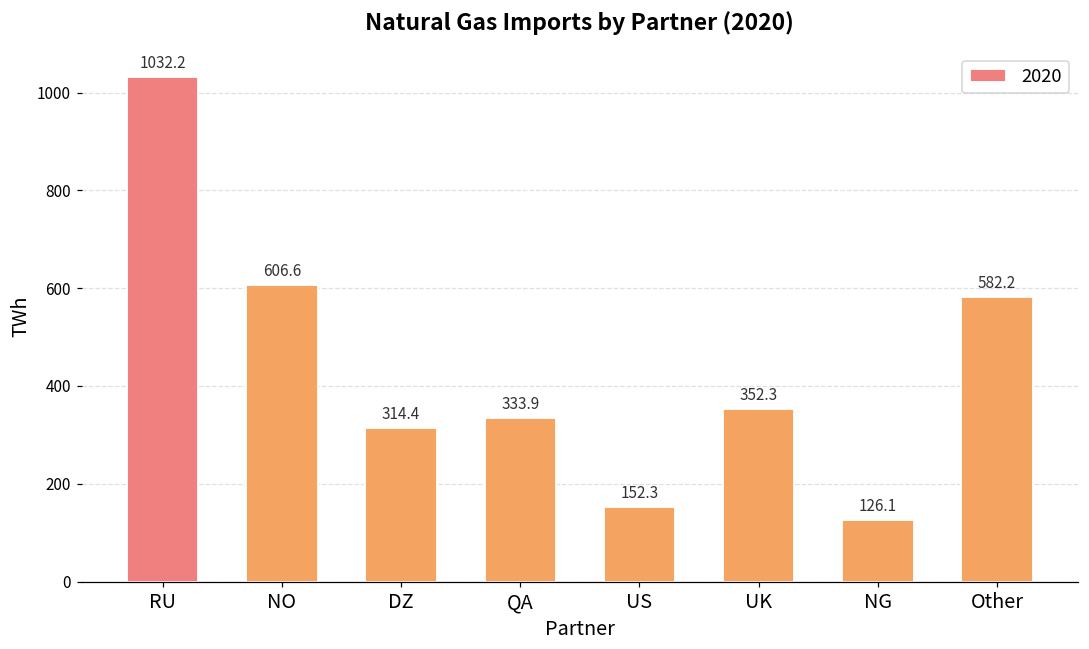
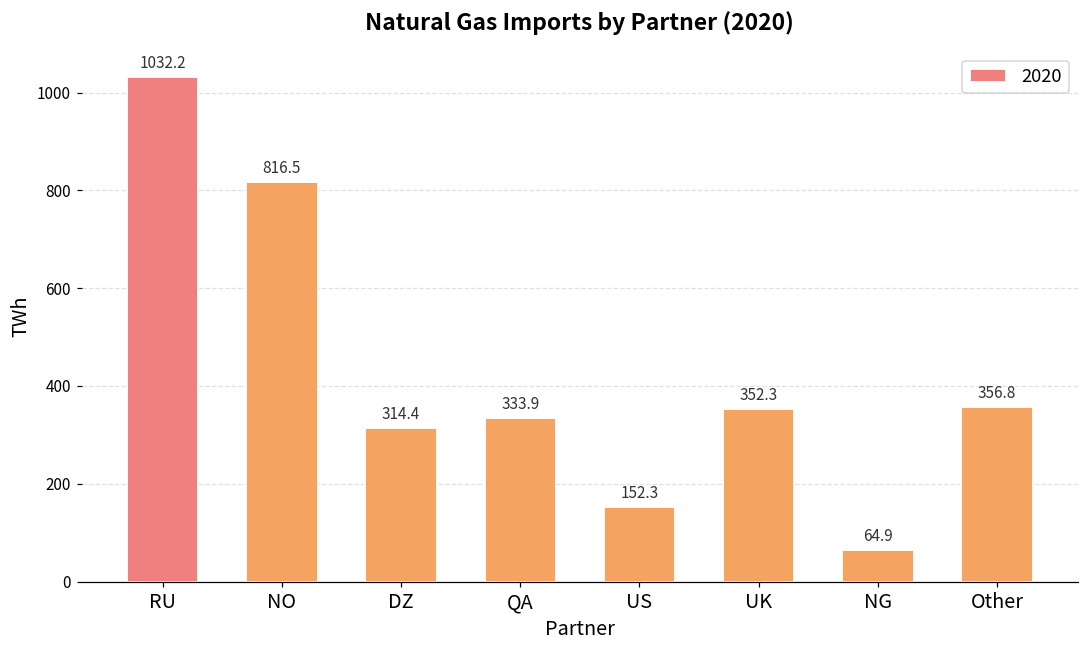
  {
    "RU": 1032.2,
-   "NO": 606.6,
+   "NO": 816.5,
    "DZ": 314.4,
    "QA": 333.9,
    "US": 152.3,
    "UK": 352.3,
-   "NG": 126.1,
-   "Other": 582.2
+   "NG": 64.9,
+   "Other": 356.8
  }
